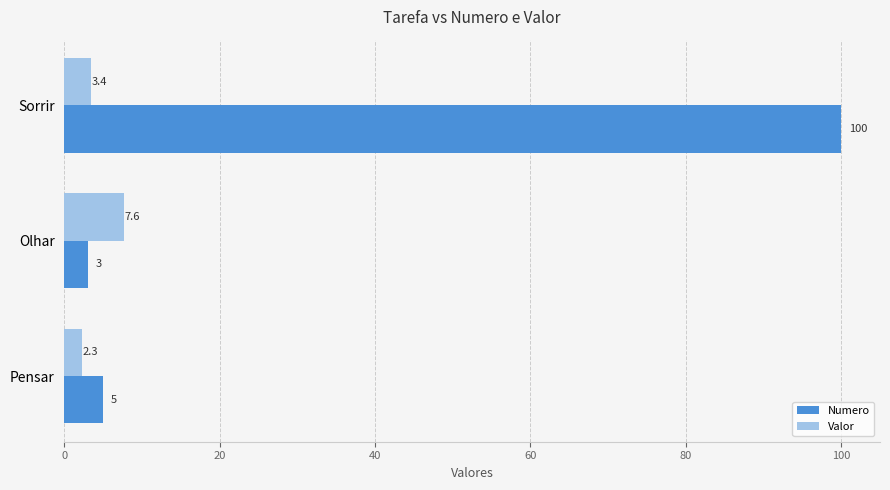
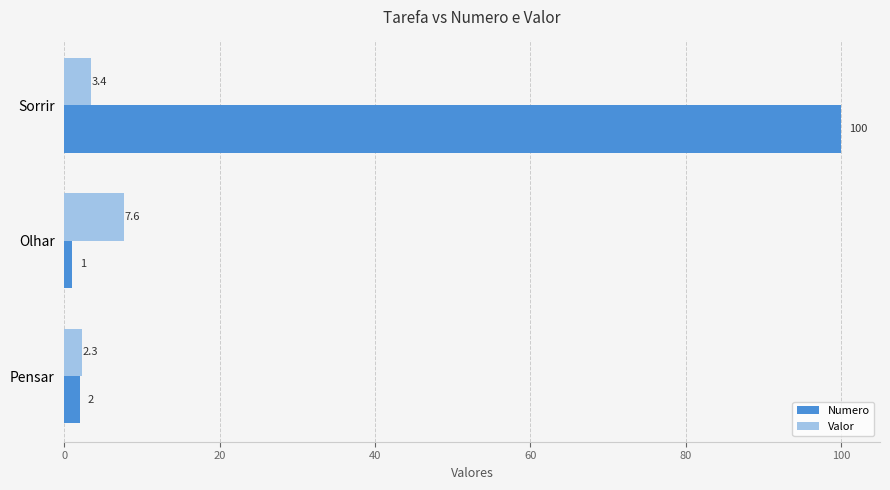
  {
    "Numero": {
      "Sorrir": 100,
-     "Olhar": 3,
-     "Pensar": 5
+     "Olhar": 1,
+     "Pensar": 2
    },
    "Valor": {
      "Sorrir": 3.4,
      "Olhar": 7.6,
      "Pensar": 2.3
    }
  }
